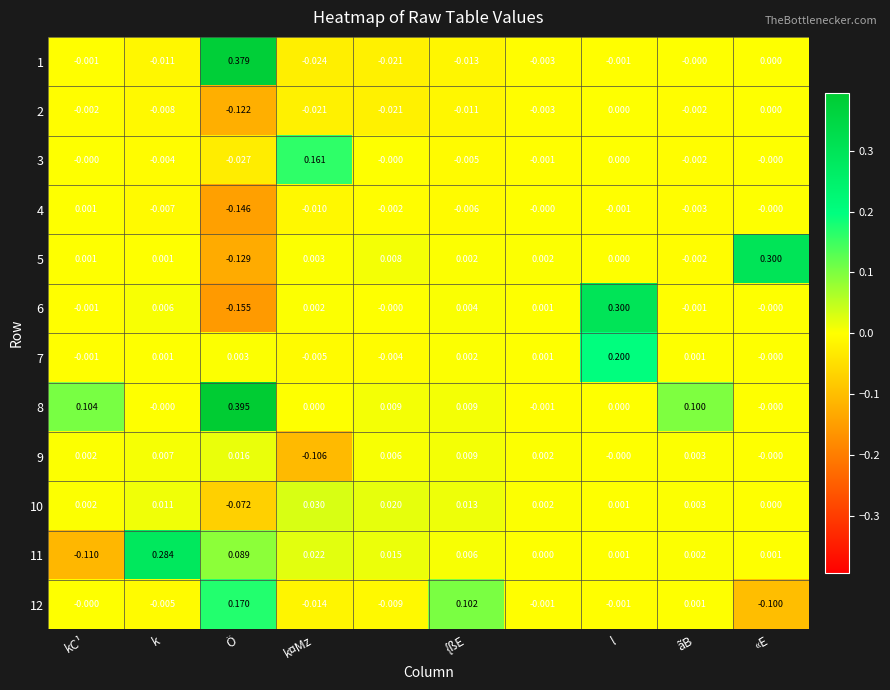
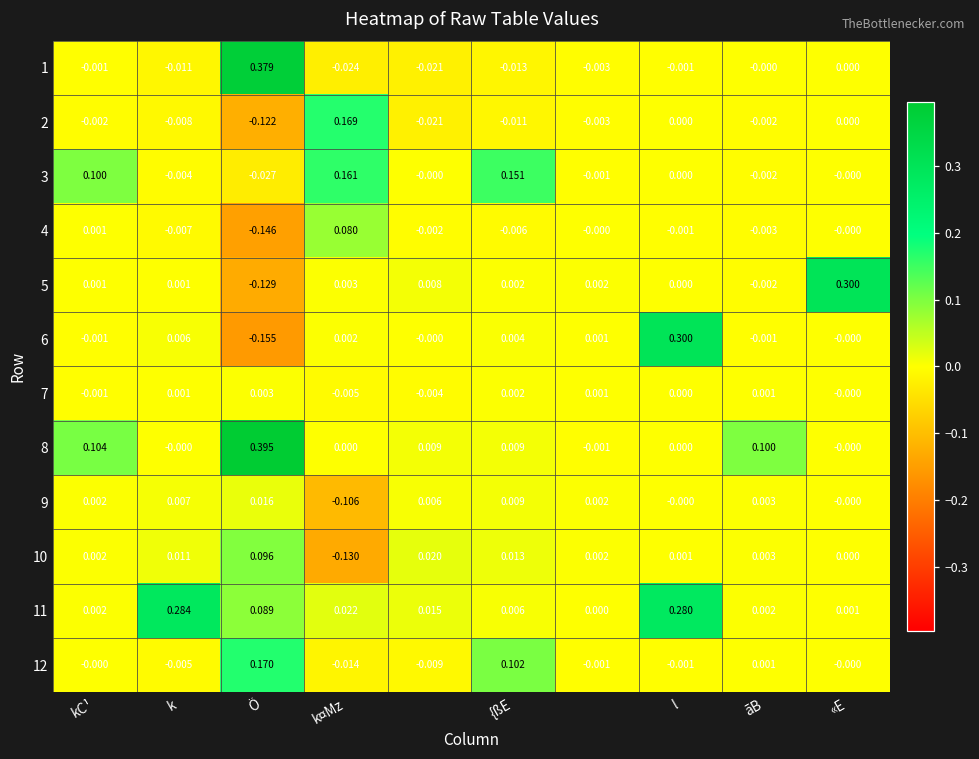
  {
    "1": {
      "kC¹": -0.001,
      "k": -0.011,
      "Ö": 0.379,
      "k¤Mz": -0.024,
      "{ßE": -0.013,
      "l": -0.001,
      "ãB": -0.000,
      "«E": 0.000
    },
    "2": {
      "kC¹": -0.002,
      "k": -0.008,
      "Ö": -0.122,
-     "k¤Mz": -0.021,
+     "k¤Mz": 0.169,
      "{ßE": -0.011,
      "l": 0.000,
      "ãB": -0.002,
      "«E": 0.000
    },
    "3": {
-     "kC¹": -0.000,
+     "kC¹": 0.100,
      "k": -0.004,
      "Ö": -0.027,
      "k¤Mz": 0.161,
-     "{ßE": -0.005,
+     "{ßE": 0.151,
      "l": 0.000,
      "ãB": -0.002,
      "«E": -0.000
    },
    "4": {
      "kC¹": 0.001,
      "k": -0.007,
      "Ö": -0.146,
-     "k¤Mz": -0.010,
+     "k¤Mz": 0.080,
      "{ßE": -0.006,
      "l": -0.001,
      "ãB": -0.003,
      "«E": -0.000
    },
    "5": {
      "kC¹": 0.001,
      "k": 0.001,
      "Ö": -0.129,
      "k¤Mz": 0.003,
      "{ßE": 0.002,
      "l": 0.000,
      "ãB": -0.002,
      "«E": 0.300
    },
    "6": {
      "kC¹": -0.001,
      "k": 0.006,
      "Ö": -0.155,
      "k¤Mz": 0.002,
      "{ßE": 0.004,
      "l": 0.300,
      "ãB": -0.001,
      "«E": -0.000
    },
    "7": {
      "kC¹": -0.001,
      "k": 0.001,
      "Ö": 0.003,
      "k¤Mz": -0.005,
      "{ßE": 0.002,
-     "l": 0.200,
+     "l": 0.000,
      "ãB": 0.001,
      "«E": -0.000
    },
    "8": {
      "kC¹": 0.104,
      "k": -0.000,
      "Ö": 0.395,
      "k¤Mz": 0.000,
      "{ßE": 0.009,
      "l": 0.000,
      "ãB": 0.100,
      "«E": -0.000
    },
    "9": {
      "kC¹": 0.002,
      "k": 0.007,
      "Ö": 0.016,
      "k¤Mz": -0.106,
      "{ßE": 0.009,
      "l": -0.000,
      "ãB": 0.003,
      "«E": -0.000
    },
    "10": {
      "kC¹": 0.002,
      "k": 0.011,
-     "Ö": -0.072,
-     "k¤Mz": 0.030,
+     "Ö": 0.096,
+     "k¤Mz": -0.130,
      "{ßE": 0.013,
      "l": 0.001,
      "ãB": 0.003,
      "«E": 0.000
    },
    "11": {
-     "kC¹": -0.110,
+     "kC¹": 0.002,
      "k": 0.284,
      "Ö": 0.089,
      "k¤Mz": 0.022,
      "{ßE": 0.006,
-     "l": 0.001,
+     "l": 0.280,
      "ãB": 0.002,
      "«E": 0.001
    },
    "12": {
      "kC¹": -0.000,
      "k": -0.005,
      "Ö": 0.170,
      "k¤Mz": -0.014,
      "{ßE": 0.102,
      "l": -0.001,
      "ãB": 0.001,
-     "«E": -0.100
+     "«E": -0.000
    }
  }
